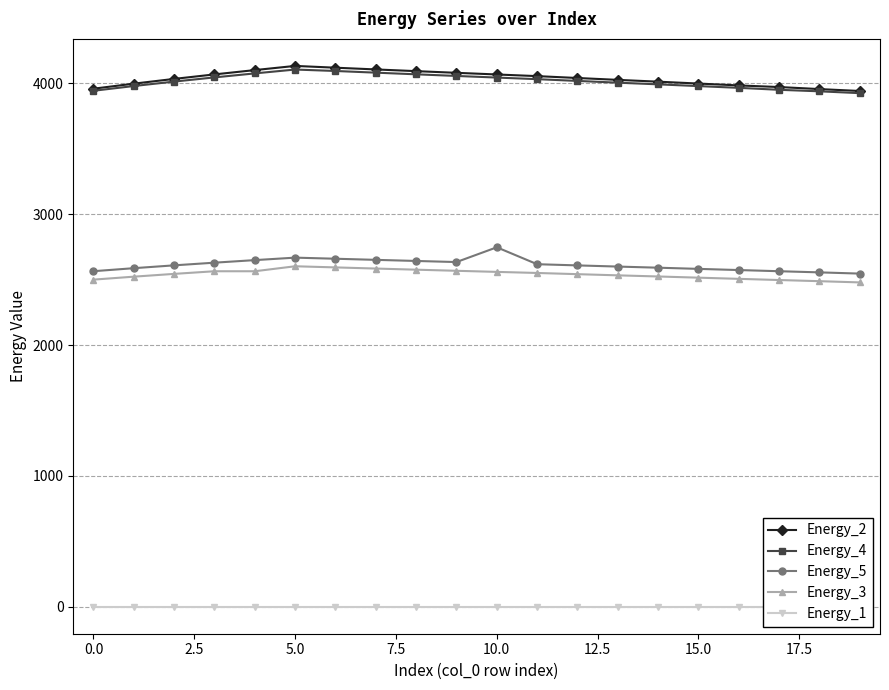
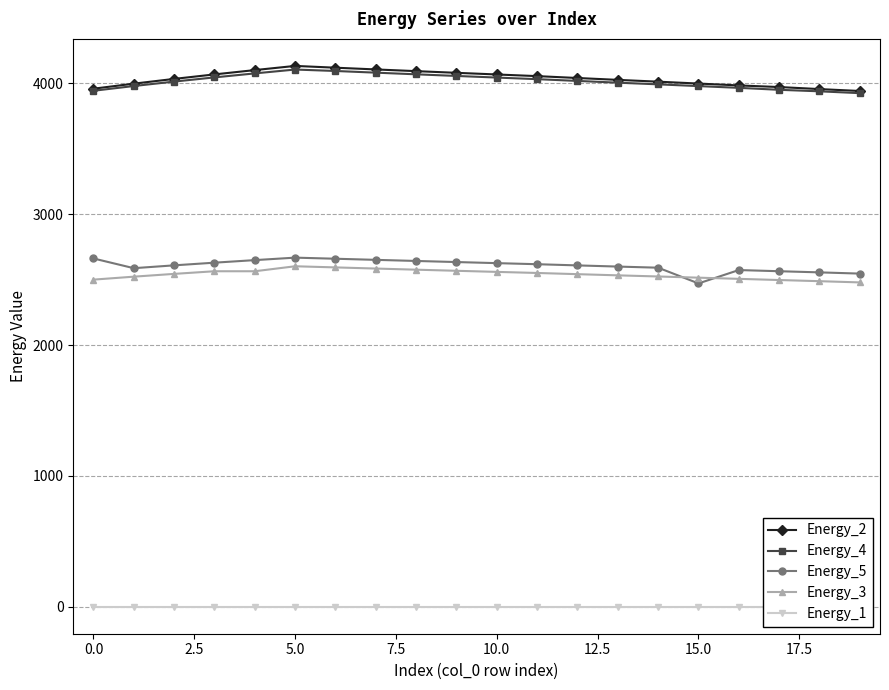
  {
    "Energy_2": {
      "5.0": 4130,
      "10.0": 4070
    },
    "Energy_4": {
      "5.0": 4110,
      "10.0": 4050
    },
    "Energy_5": {
-     "0.0": 2560,
+     "0.0": 2660,
      "5.0": 2670,
-     "10.0": 2750,
-     "15.0": 2580
+     "10.0": 2630,
+     "15.0": 2470
    }
  }
